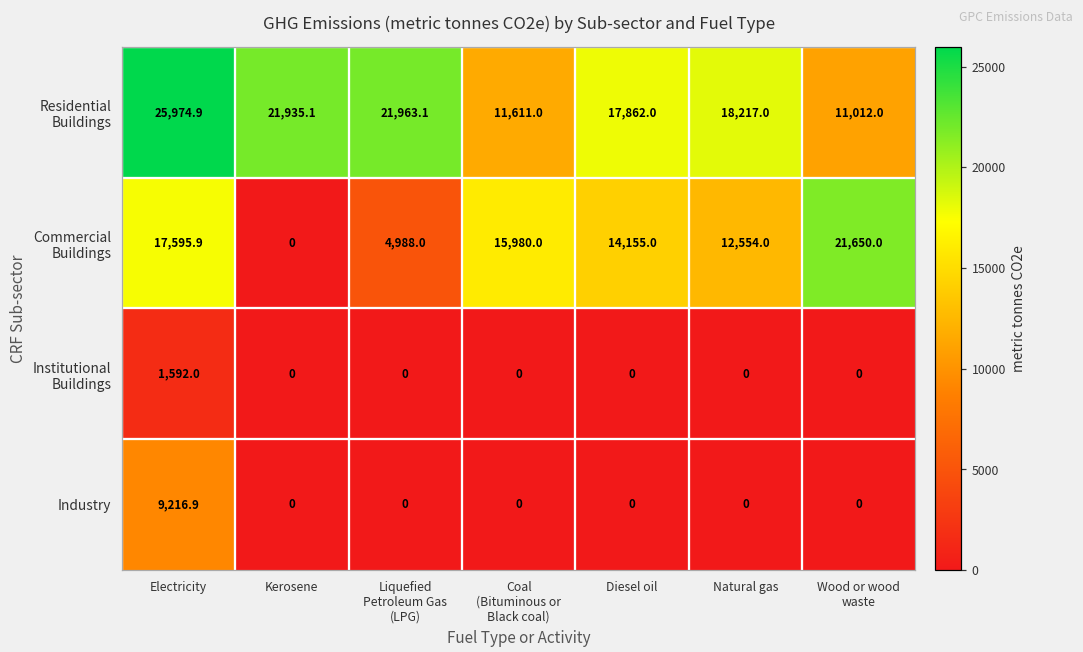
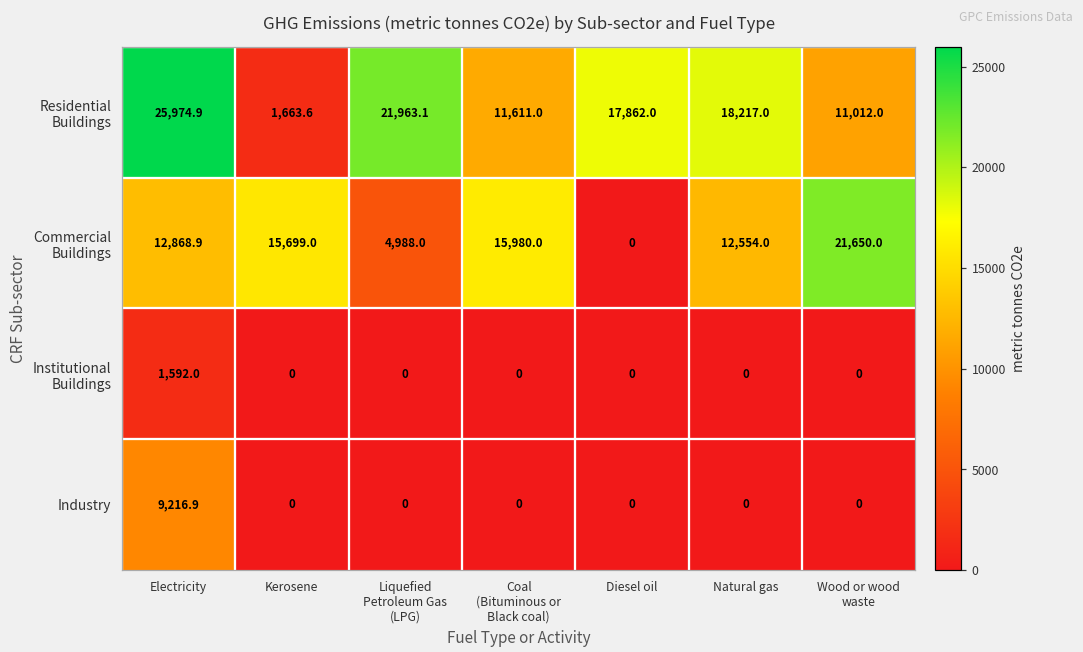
  {
    "Residential Buildings": {
      "Electricity": "25,974.9",
-     "Kerosene": "21,935.1",
+     "Kerosene": "1,663.6",
      "Liquefied Petroleum Gas (LPG)": "21,963.1",
      "Coal (Bituminous or Black coal)": "11,611.0",
      "Diesel oil": "17,862.0",
      "Natural gas": "18,217.0",
      "Wood or wood waste": "11,012.0"
    },
    "Commercial Buildings": {
-     "Electricity": "17,595.9",
-     "Kerosene": "0",
+     "Electricity": "12,868.9",
+     "Kerosene": "15,699.0",
      "Liquefied Petroleum Gas (LPG)": "4,988.0",
      "Coal (Bituminous or Black coal)": "15,980.0",
-     "Diesel oil": "14,155.0",
+     "Diesel oil": "0",
      "Natural gas": "12,554.0",
      "Wood or wood waste": "21,650.0"
    },
    "Institutional Buildings": {
      "Electricity": "1,592.0",
      "Kerosene": "0",
      "Liquefied Petroleum Gas (LPG)": "0",
      "Coal (Bituminous or Black coal)": "0",
      "Diesel oil": "0",
      "Natural gas": "0",
      "Wood or wood waste": "0"
    },
    "Industry": {
      "Electricity": "9,216.9",
      "Kerosene": "0",
      "Liquefied Petroleum Gas (LPG)": "0",
      "Coal (Bituminous or Black coal)": "0",
      "Diesel oil": "0",
      "Natural gas": "0",
      "Wood or wood waste": "0"
    }
  }
